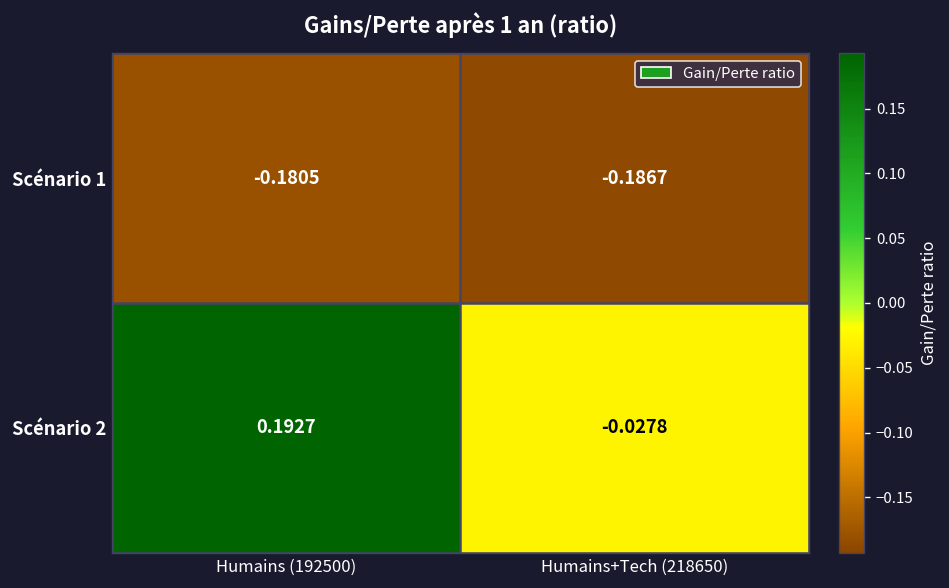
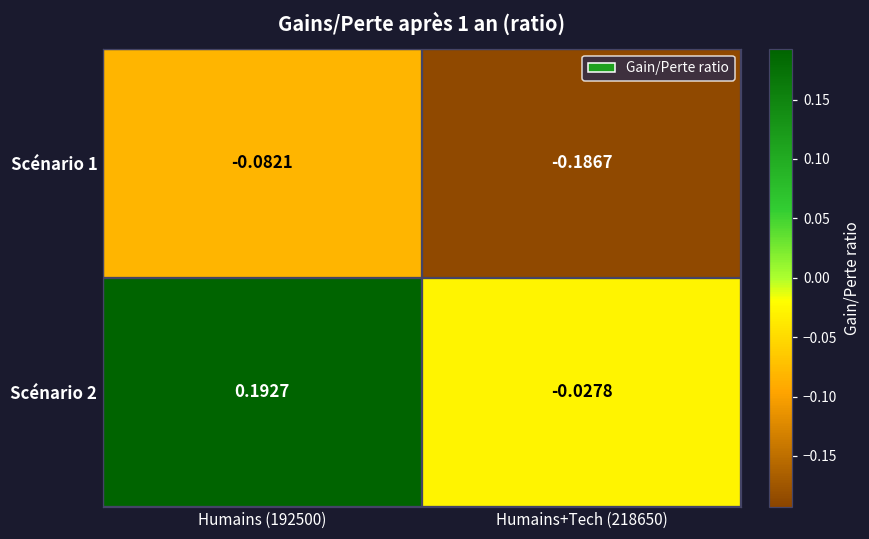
  {
    "Scénario 1": {
-     "Humains (192500)": -0.1805,
+     "Humains (192500)": -0.0821,
      "Humains+Tech (218650)": -0.1867
    },
    "Scénario 2": {
      "Humains (192500)": 0.1927,
      "Humains+Tech (218650)": -0.0278
    }
  }
